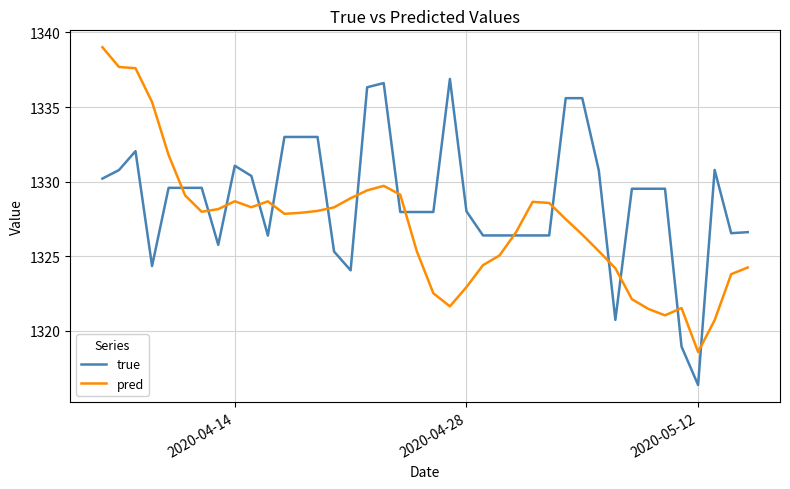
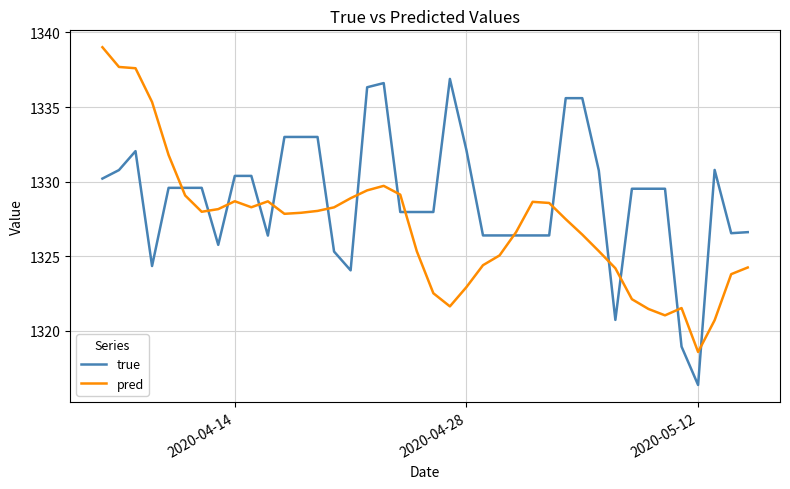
  {
    "true": {
-     "2020-04-14": 1331.1,
-     "2020-04-28": 1328.0,
+     "2020-04-14": 1330.4,
+     "2020-04-28": 1332.1,
      "2020-05-12": 1316.4
    },
    "pred": {
      "2020-04-14": 1328.7,
      "2020-04-28": 1322.9,
      "2020-05-12": 1318.6
    }
  }
